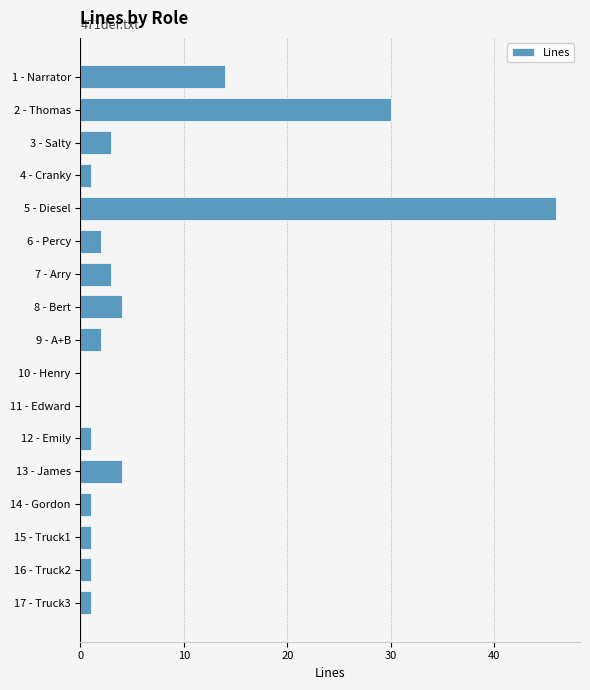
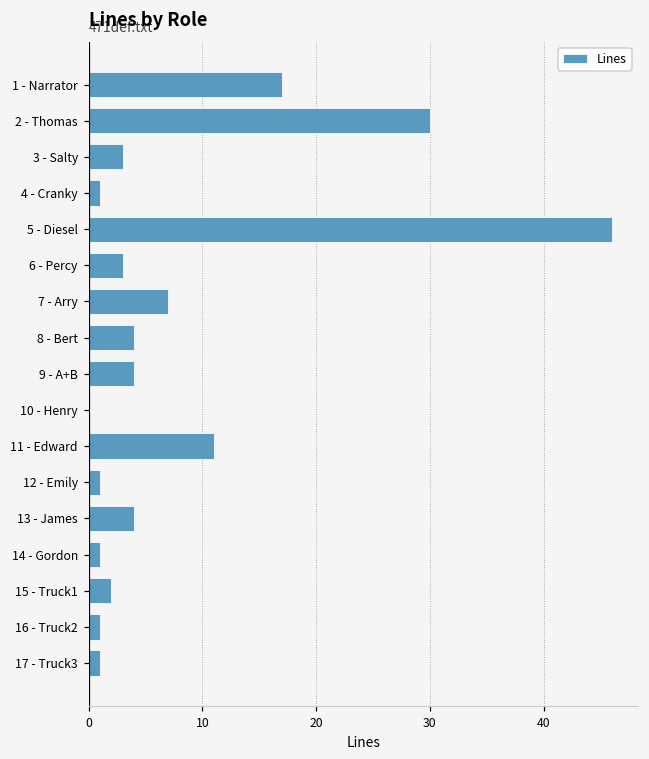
  {
-   "1 - Narrator": 14,
+   "1 - Narrator": 17,
    "2 - Thomas": 30,
    "3 - Salty": 3,
    "4 - Cranky": 1,
    "5 - Diesel": 46,
-   "6 - Percy": 2,
-   "7 - Arry": 3,
+   "6 - Percy": 3,
+   "7 - Arry": 7,
    "8 - Bert": 4,
-   "9 - A+B": 2,
+   "9 - A+B": 4,
    "10 - Henry": 0,
-   "11 - Edward": 0,
+   "11 - Edward": 11,
    "12 - Emily": 1,
    "13 - James": 4,
    "14 - Gordon": 1,
-   "15 - Truck1": 1,
+   "15 - Truck1": 2,
    "16 - Truck2": 1,
    "17 - Truck3": 1
  }
